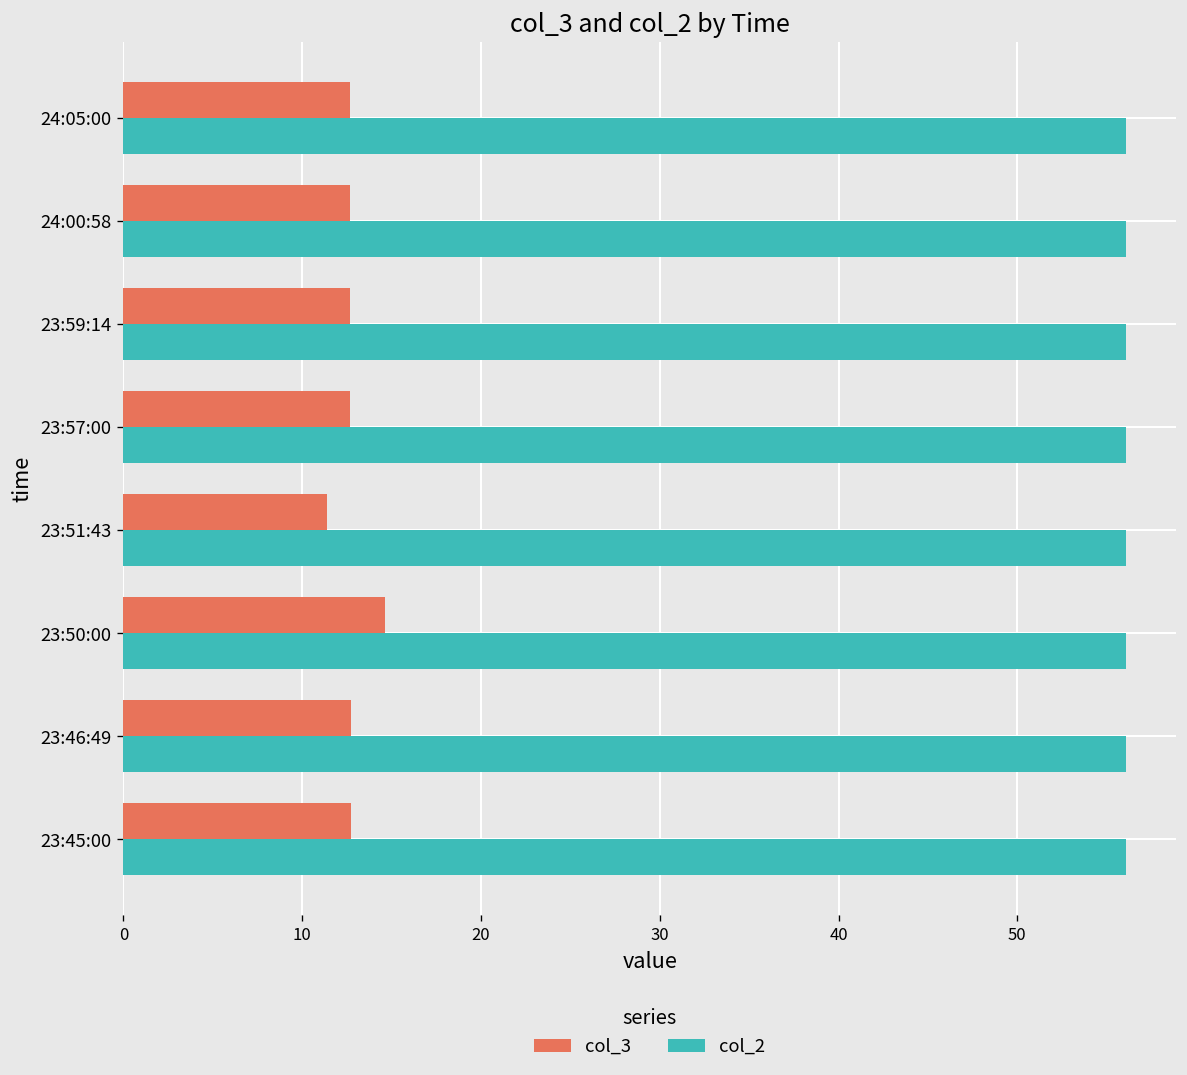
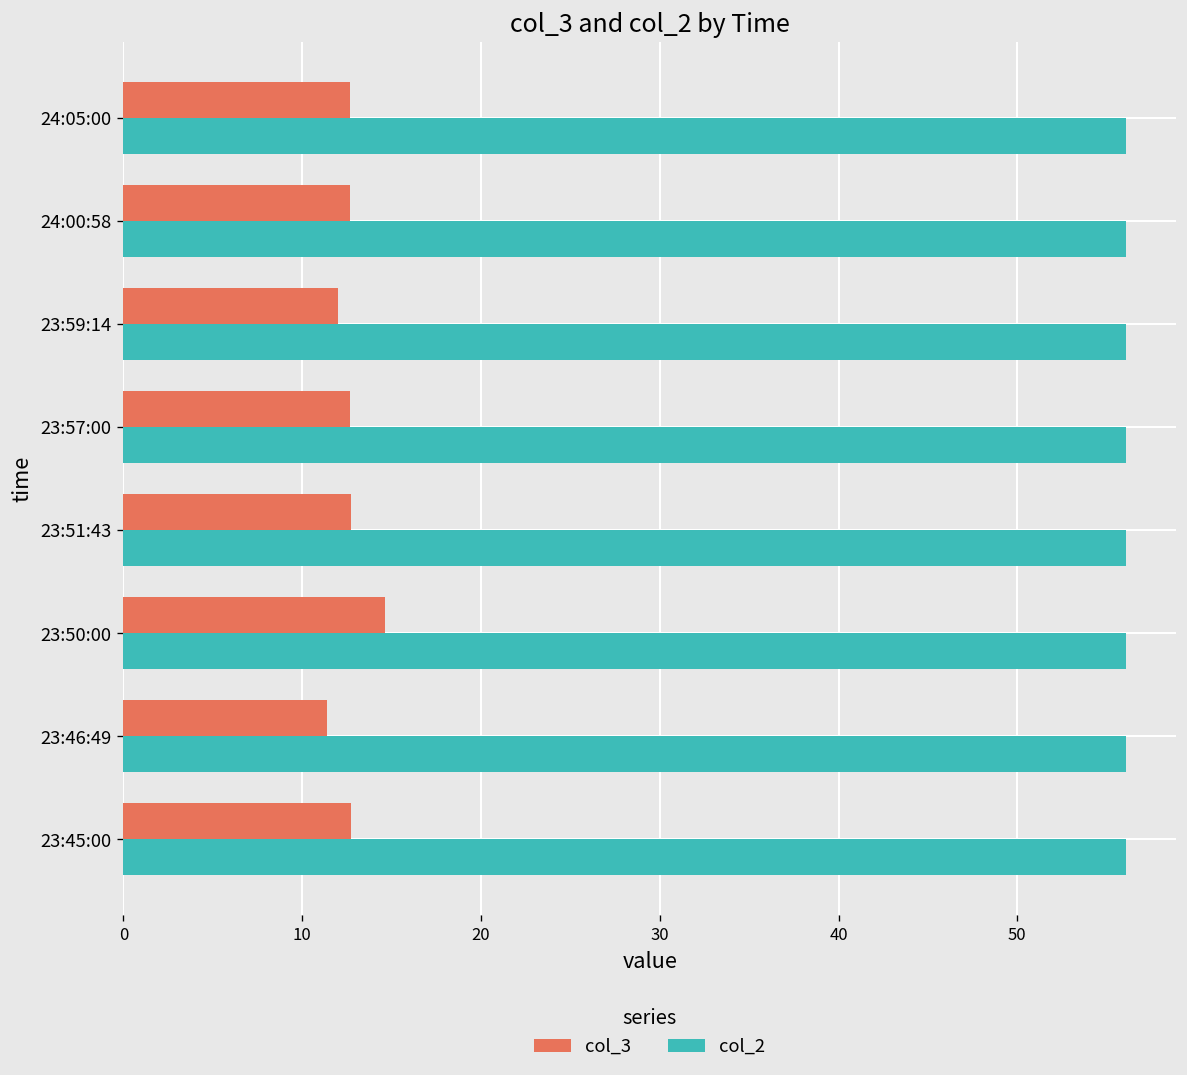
  {
    "col_3": {
      "24:05:00": 12.7,
      "24:00:58": 12.7,
-     "23:59:14": 12.7,
+     "23:59:14": 12.0,
      "23:57:00": 12.7,
-     "23:51:43": 11.4,
+     "23:51:43": 12.7,
      "23:50:00": 14.6,
-     "23:46:49": 12.8,
+     "23:46:49": 11.4,
      "23:45:00": 12.8
    },
    "col_2": {
      "24:05:00": 56.1,
      "24:00:58": 56.1,
      "23:59:14": 56.1,
      "23:57:00": 56.1,
      "23:51:43": 56.1,
      "23:50:00": 56.1,
      "23:46:49": 56.1,
      "23:45:00": 56.1
    }
  }
